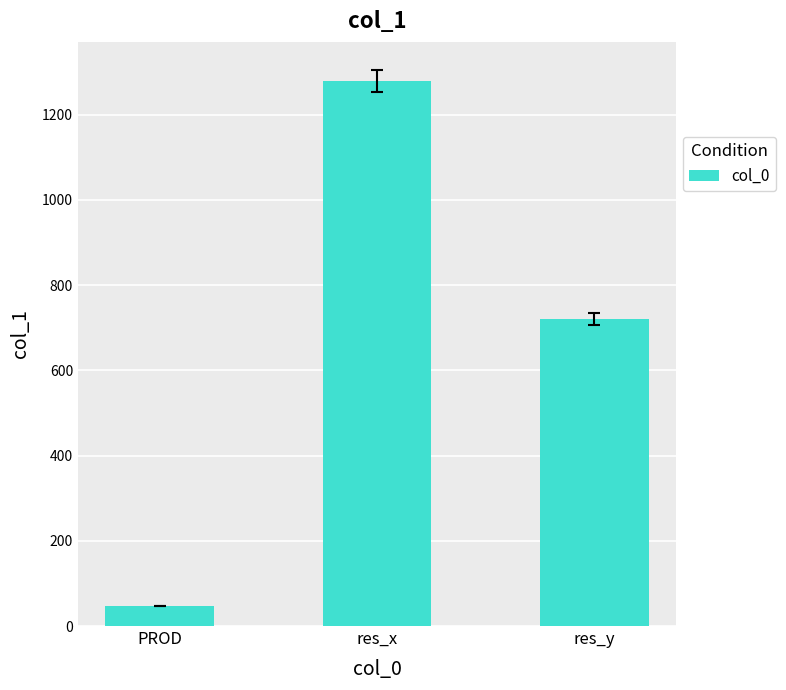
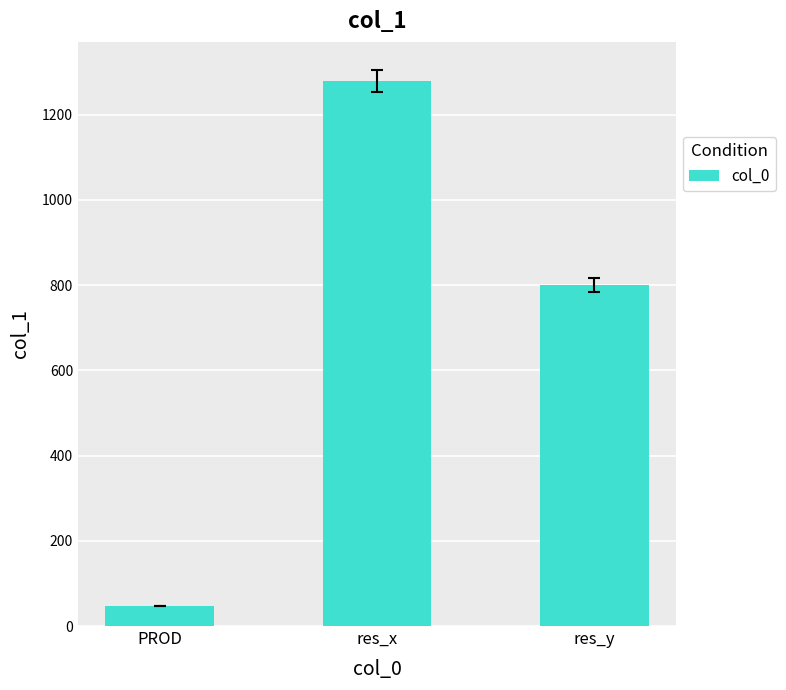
  {
    "col_0": {
      "PROD": 50,
      "res_x": 1280,
-     "res_y": 720
+     "res_y": 800
    }
  }
